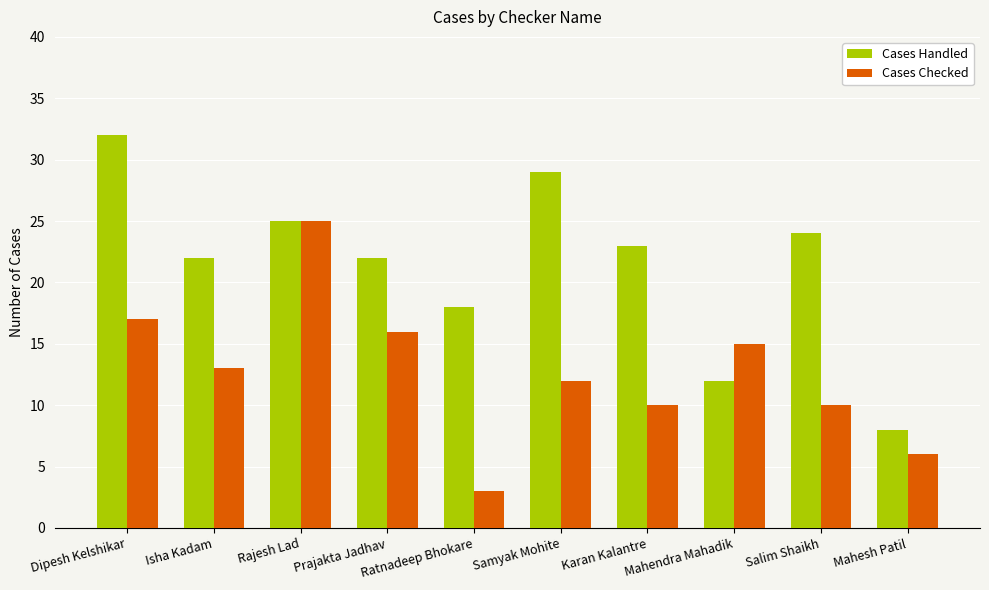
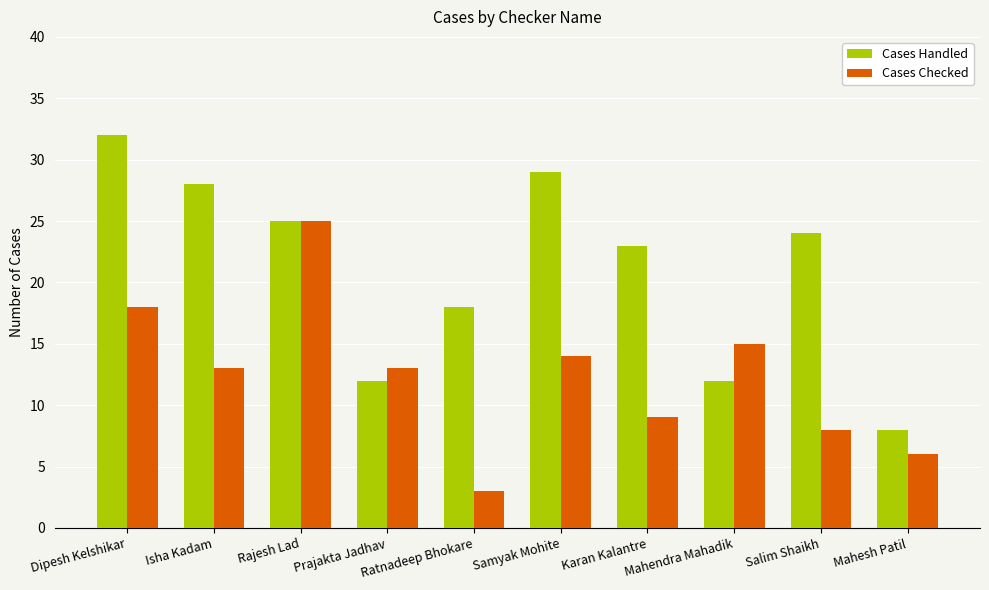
  {
    "Cases Handled": {
      "Dipesh Kelshikar": 32,
-     "Isha Kadam": 22,
+     "Isha Kadam": 28,
      "Rajesh Lad": 25,
-     "Prajakta Jadhav": 22,
+     "Prajakta Jadhav": 12,
      "Ratnadeep Bhokare": 18,
      "Samyak Mohite": 29,
      "Karan Kalantre": 23,
      "Mahendra Mahadik": 12,
      "Salim Shaikh": 24,
      "Mahesh Patil": 8
    },
    "Cases Checked": {
-     "Dipesh Kelshikar": 17,
+     "Dipesh Kelshikar": 18,
      "Isha Kadam": 13,
      "Rajesh Lad": 25,
-     "Prajakta Jadhav": 16,
+     "Prajakta Jadhav": 13,
      "Ratnadeep Bhokare": 3,
-     "Samyak Mohite": 12,
-     "Karan Kalantre": 10,
+     "Samyak Mohite": 14,
+     "Karan Kalantre": 9,
      "Mahendra Mahadik": 15,
-     "Salim Shaikh": 10,
+     "Salim Shaikh": 8,
      "Mahesh Patil": 6
    }
  }
